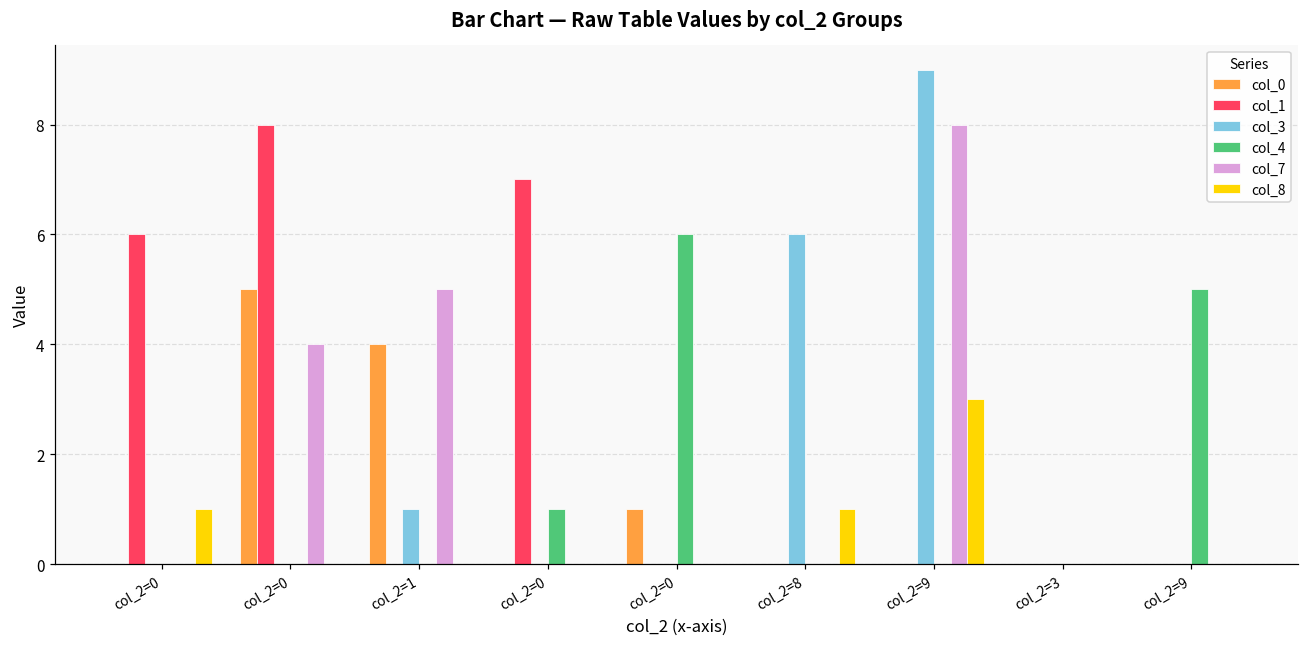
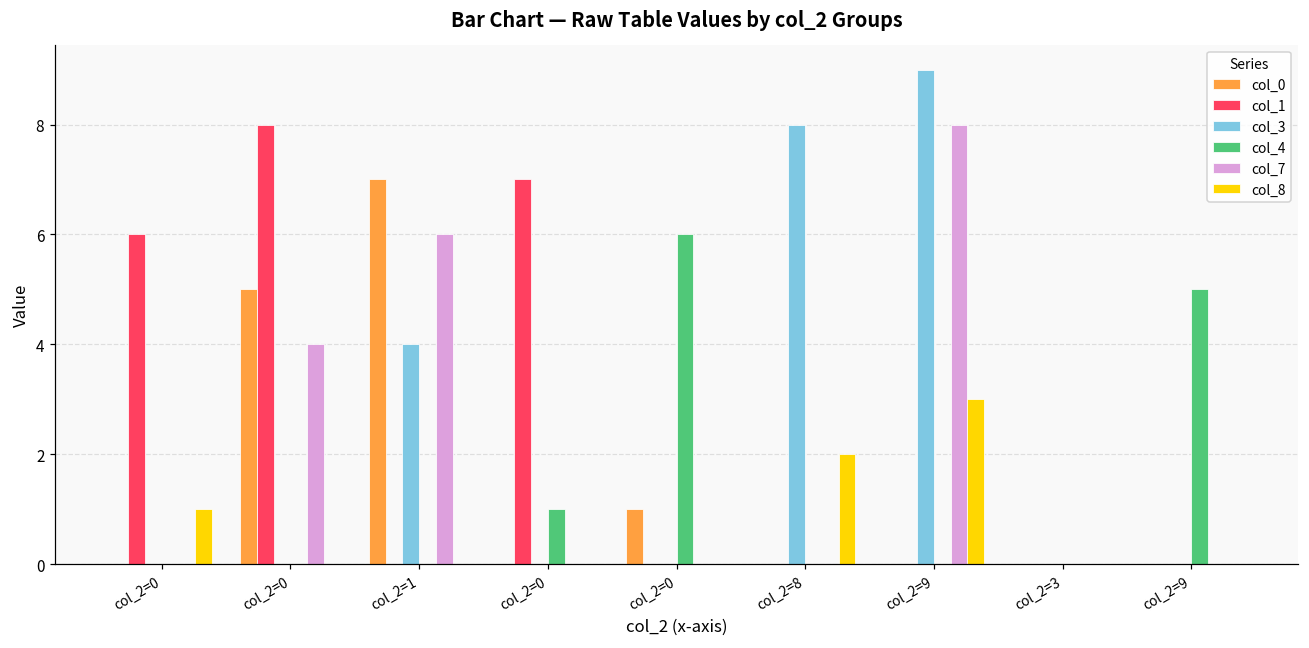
  {
    "col_0": {
-     "col_2=1": 4,
+     "col_2=1": 7,
      "col_2=8": 0,
      "col_2=3": 0
    },
    "col_1": {
      "col_2=1": 0,
      "col_2=8": 0,
      "col_2=3": 0
    },
    "col_3": {
-     "col_2=1": 1,
-     "col_2=8": 6,
+     "col_2=1": 4,
+     "col_2=8": 8,
      "col_2=3": 0
    },
    "col_4": {
      "col_2=1": 0,
      "col_2=8": 0,
      "col_2=3": 0
    },
    "col_7": {
-     "col_2=1": 5,
+     "col_2=1": 6,
      "col_2=8": 0,
      "col_2=3": 0
    },
    "col_8": {
      "col_2=1": 0,
-     "col_2=8": 1,
+     "col_2=8": 2,
      "col_2=3": 0
    }
  }
